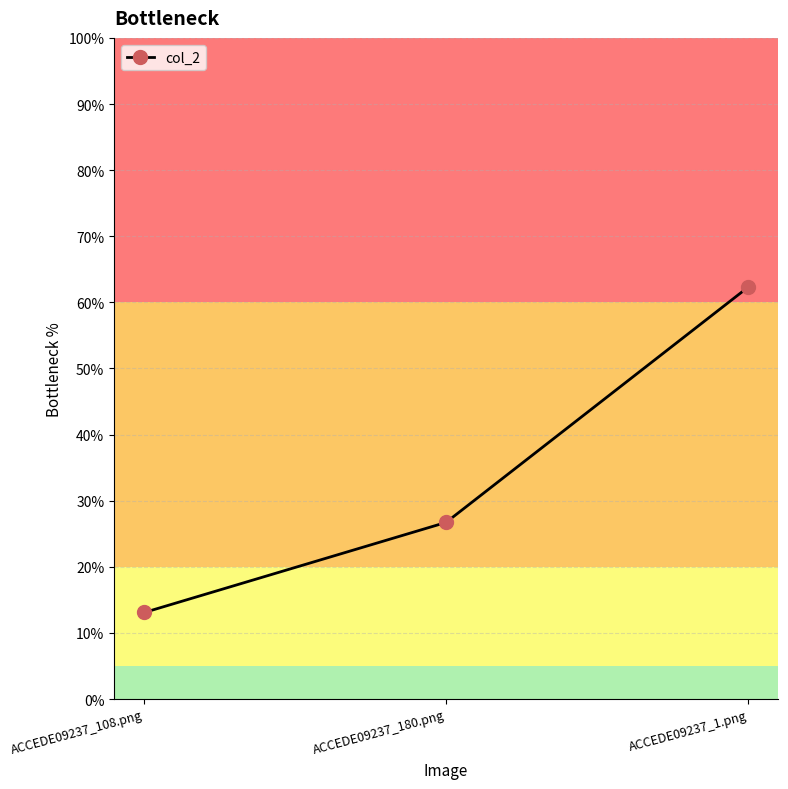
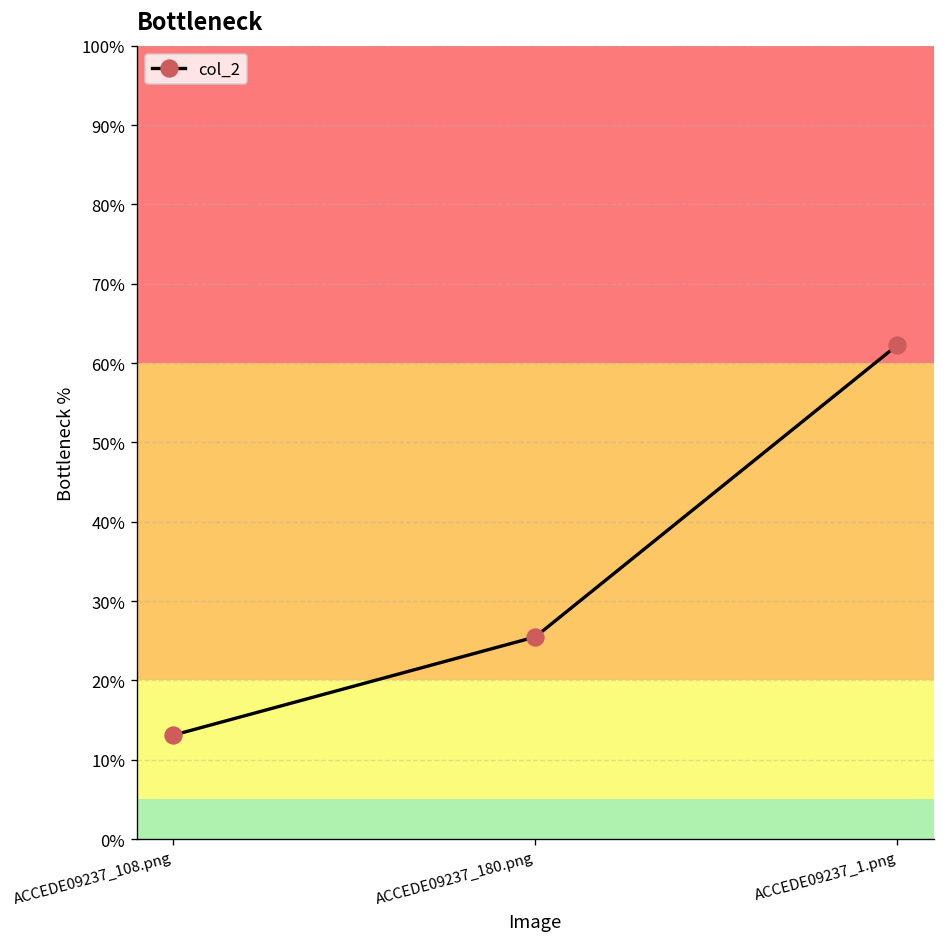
  {
    "ACCEDE09237_108.png": "13%",
-   "ACCEDE09237_180.png": "27%",
+   "ACCEDE09237_180.png": "25%",
    "ACCEDE09237_1.png": "62%"
  }
